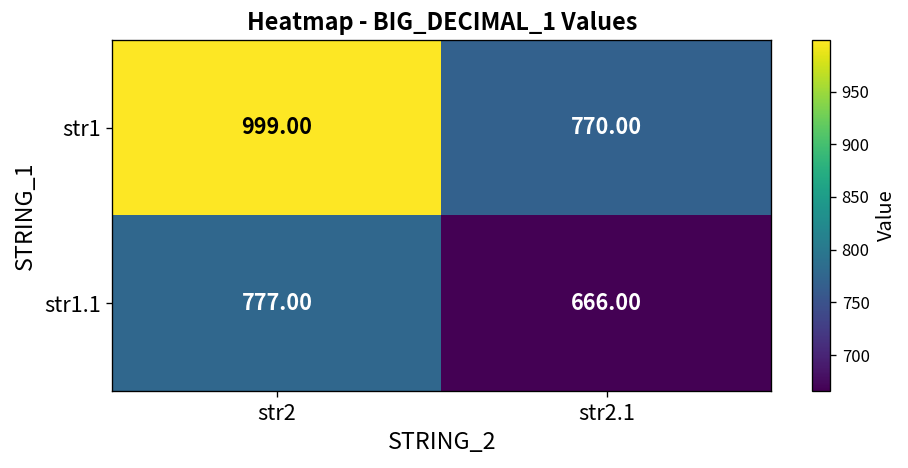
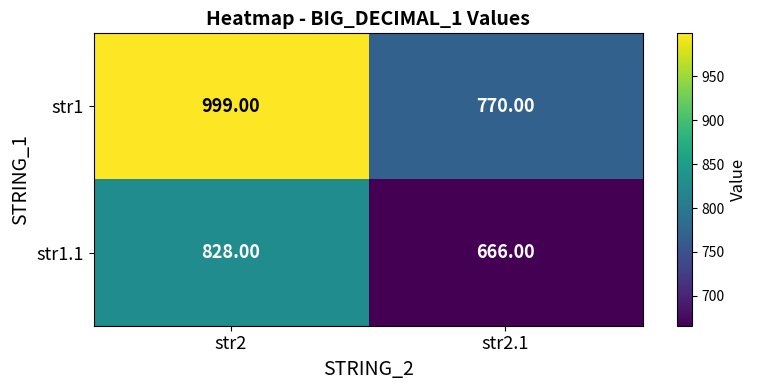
  {
    "str1": {
      "str2": 999.00,
      "str2.1": 770.00
    },
    "str1.1": {
-     "str2": 777.00,
+     "str2": 828.00,
      "str2.1": 666.00
    }
  }
